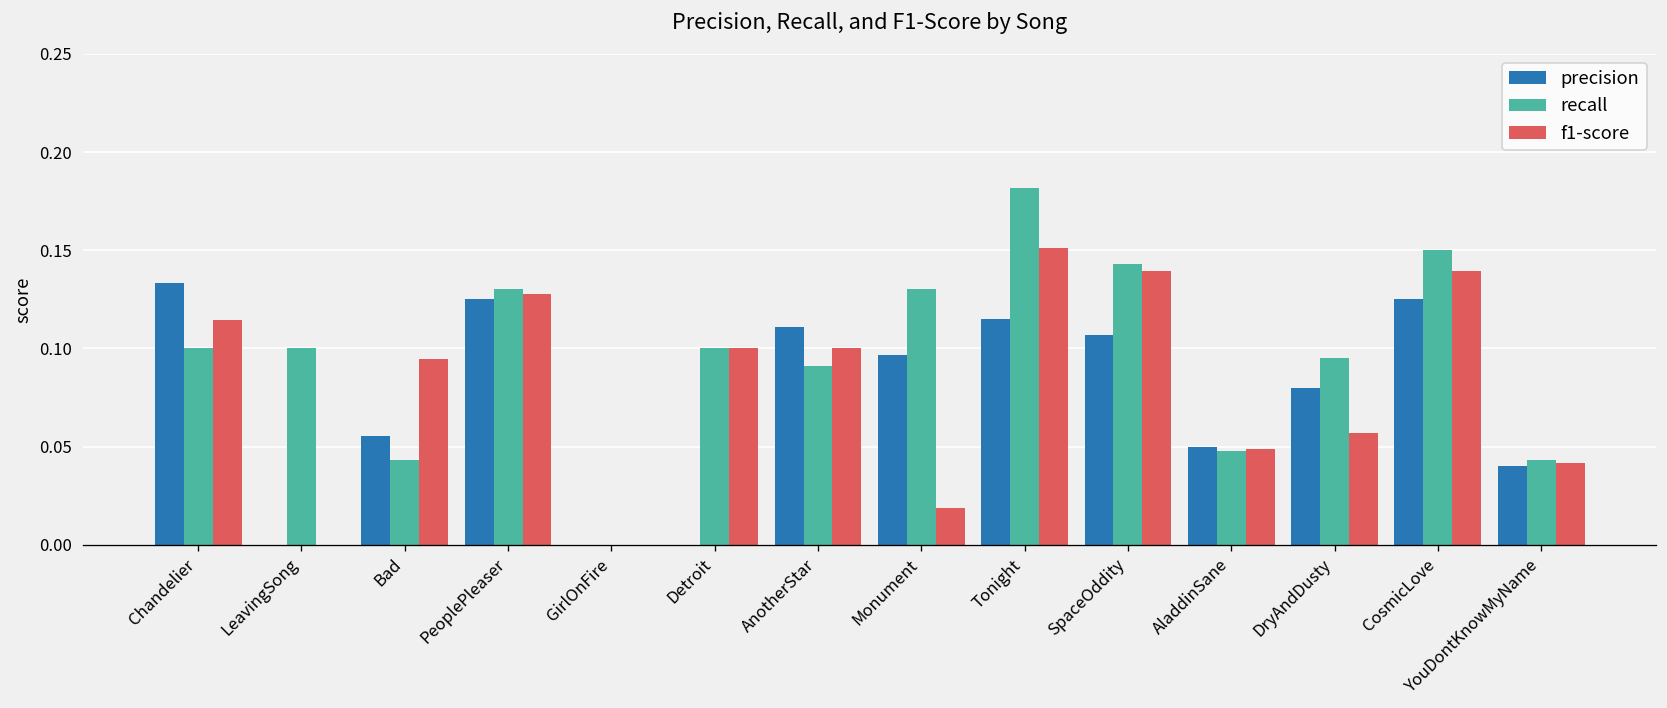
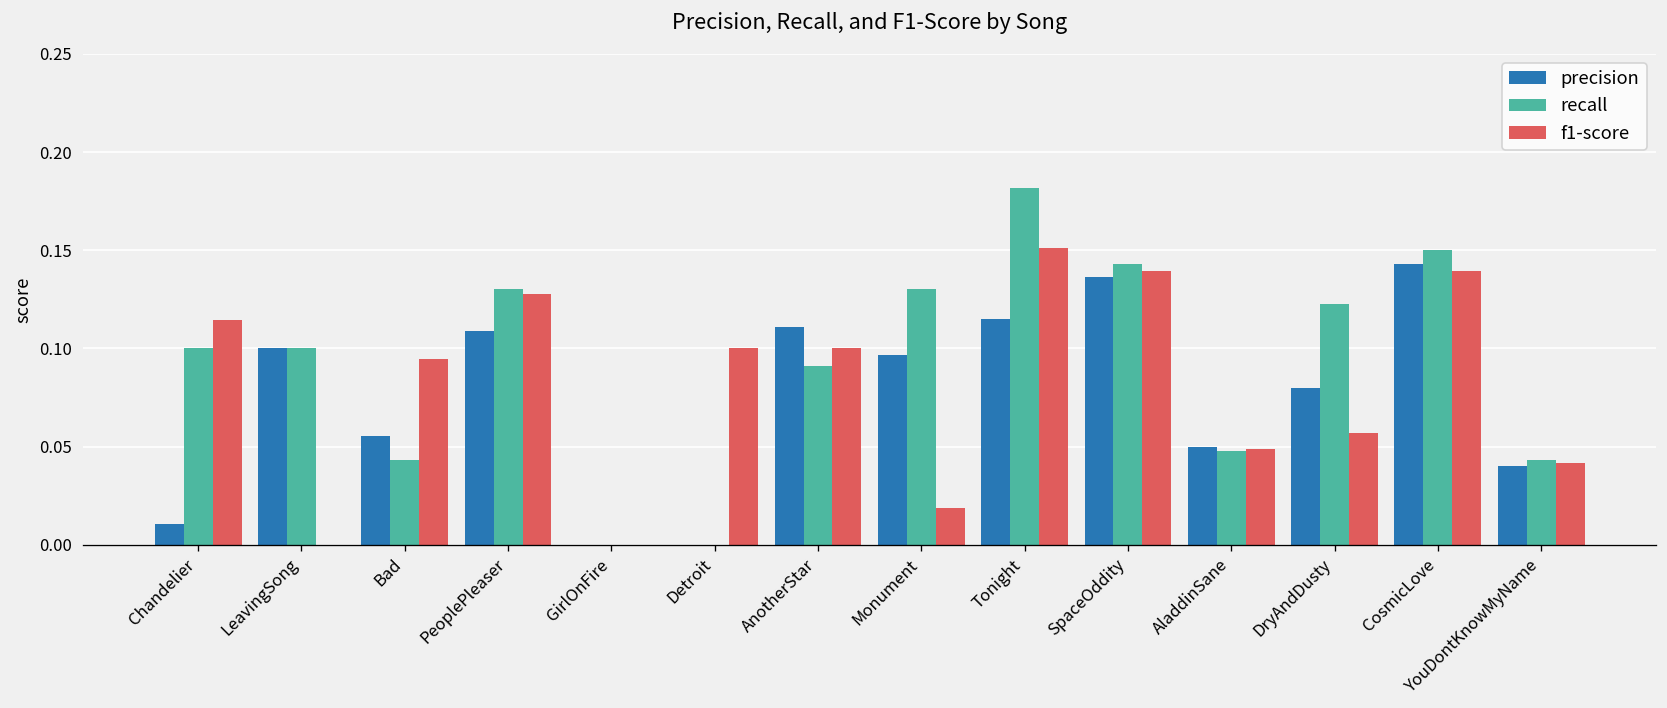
  {
    "precision": {
-     "Chandelier": 0.133,
-     "LeavingSong": 0.0,
+     "Chandelier": 0.011,
+     "LeavingSong": 0.1,
      "Bad": 0.056,
-     "PeoplePleaser": 0.125,
+     "PeoplePleaser": 0.109,
      "GirlOnFire": 0.000,
      "Detroit": 0.000,
      "AnotherStar": 0.111,
      "Monument": 0.097,
      "Tonight": 0.115,
-     "SpaceOddity": 0.107,
+     "SpaceOddity": 0.136,
      "AladdinSane": 0.050,
      "DryAndDusty": 0.080,
-     "CosmicLove": 0.125,
+     "CosmicLove": 0.143,
      "YouDontKnowMyName": 0.040
    },
    "recall": {
      "Chandelier": 0.100,
      "LeavingSong": 0.100,
      "Bad": 0.044,
      "PeoplePleaser": 0.130,
      "GirlOnFire": 0.000,
-     "Detroit": 0.1,
+     "Detroit": 0.0,
      "AnotherStar": 0.091,
      "Monument": 0.130,
      "Tonight": 0.182,
      "SpaceOddity": 0.143,
      "AladdinSane": 0.048,
-     "DryAndDusty": 0.095,
+     "DryAndDusty": 0.123,
      "CosmicLove": 0.150,
      "YouDontKnowMyName": 0.044
    },
    "f1-score": {
      "Chandelier": 0.114,
      "LeavingSong": 0.000,
      "Bad": 0.095,
      "PeoplePleaser": 0.128,
      "GirlOnFire": 0.000,
      "Detroit": 0.100,
      "AnotherStar": 0.100,
      "Monument": 0.019,
      "Tonight": 0.151,
      "SpaceOddity": 0.140,
      "AladdinSane": 0.049,
      "DryAndDusty": 0.057,
      "CosmicLove": 0.139,
      "YouDontKnowMyName": 0.042
    }
  }
